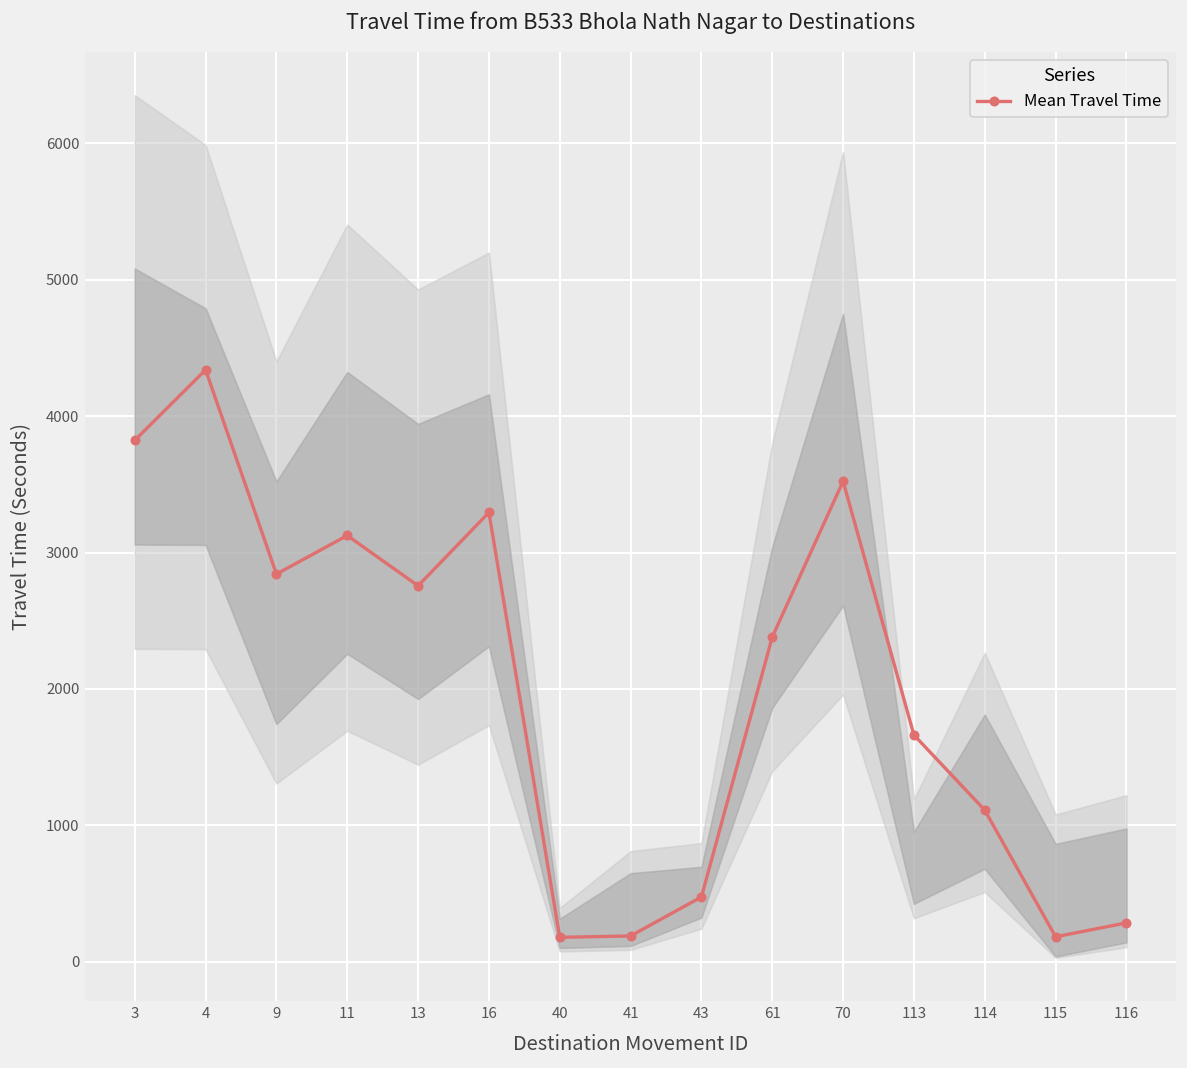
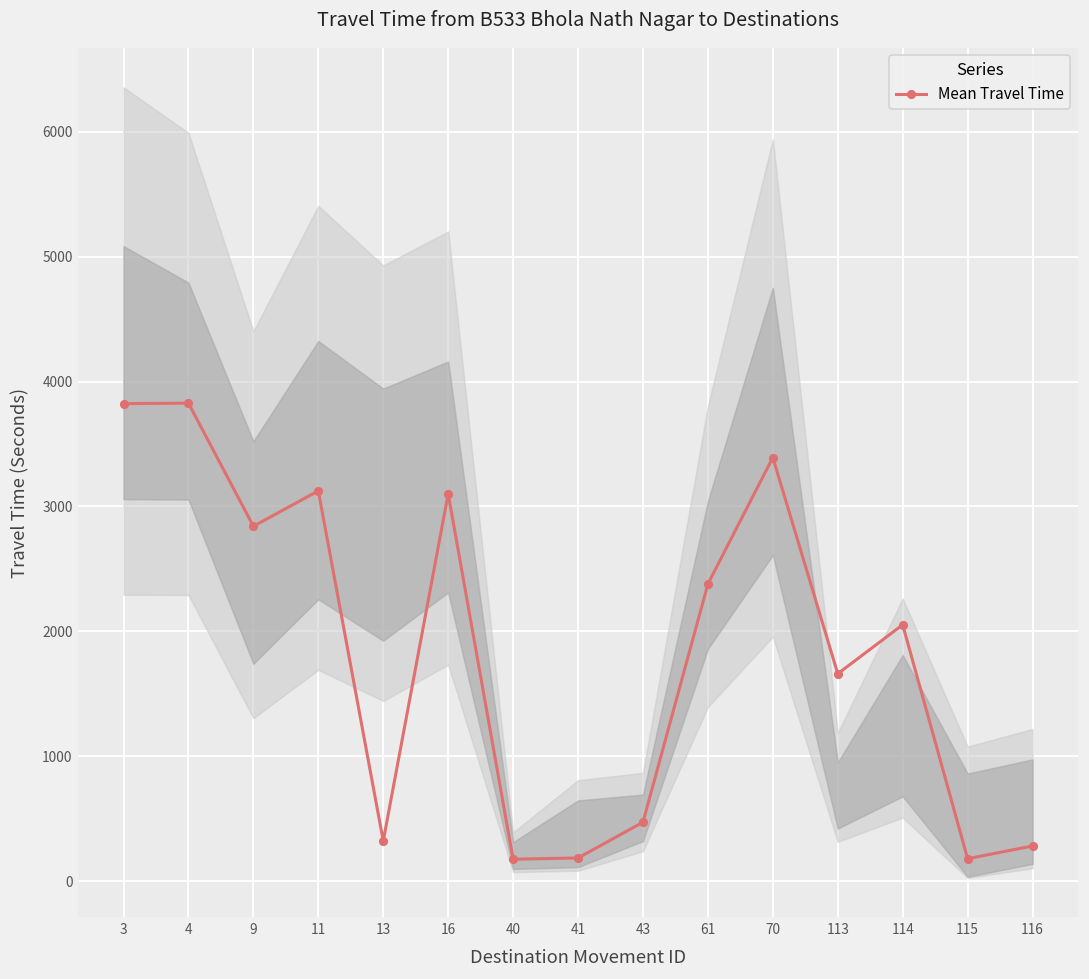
  {
    "Mean Travel Time": {
      "3": 3820,
-     "4": 4340,
+     "4": 3830,
      "9": 2840,
      "11": 3130,
-     "13": 2760,
-     "16": 3290,
+     "13": 320,
+     "16": 3100,
      "40": 180,
      "41": 190,
      "43": 470,
      "61": 2380,
-     "70": 3520,
+     "70": 3390,
      "113": 1660,
-     "114": 1110,
+     "114": 2050,
      "115": 180,
      "116": 280
    }
  }
